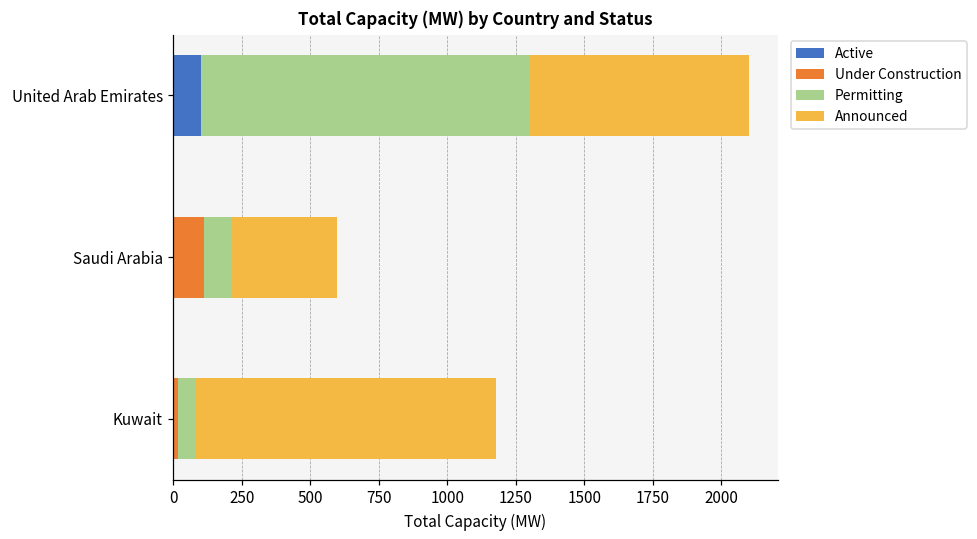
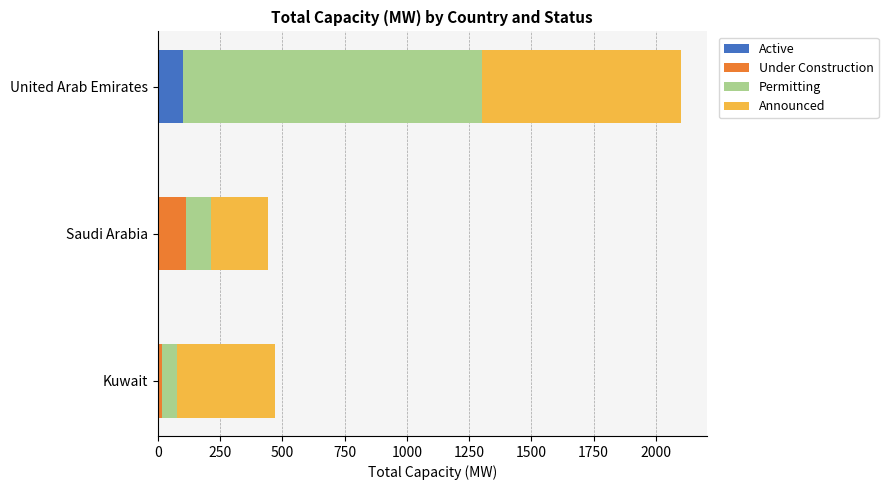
  {
    "Active": {
      "United Arab Emirates": 100,
      "Saudi Arabia": 0,
      "Kuwait": 0
    },
    "Permitting": {
      "United Arab Emirates": 1200,
      "Saudi Arabia": 100,
      "Kuwait": 60
    },
    "Announced": {
      "United Arab Emirates": 800,
-     "Saudi Arabia": 390,
-     "Kuwait": 1100
+     "Saudi Arabia": 230,
+     "Kuwait": 390
    }
  }
